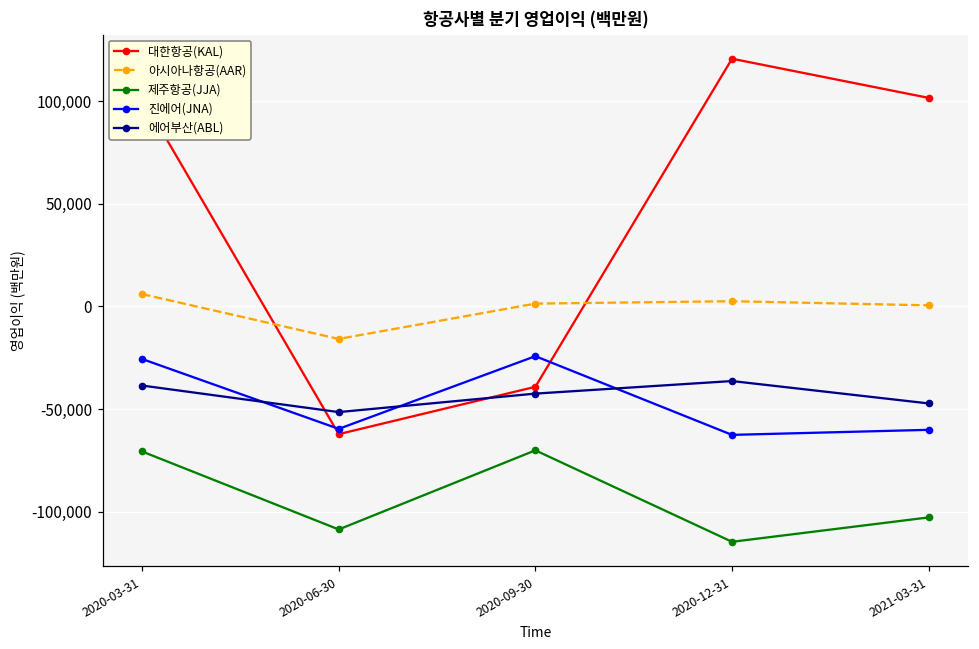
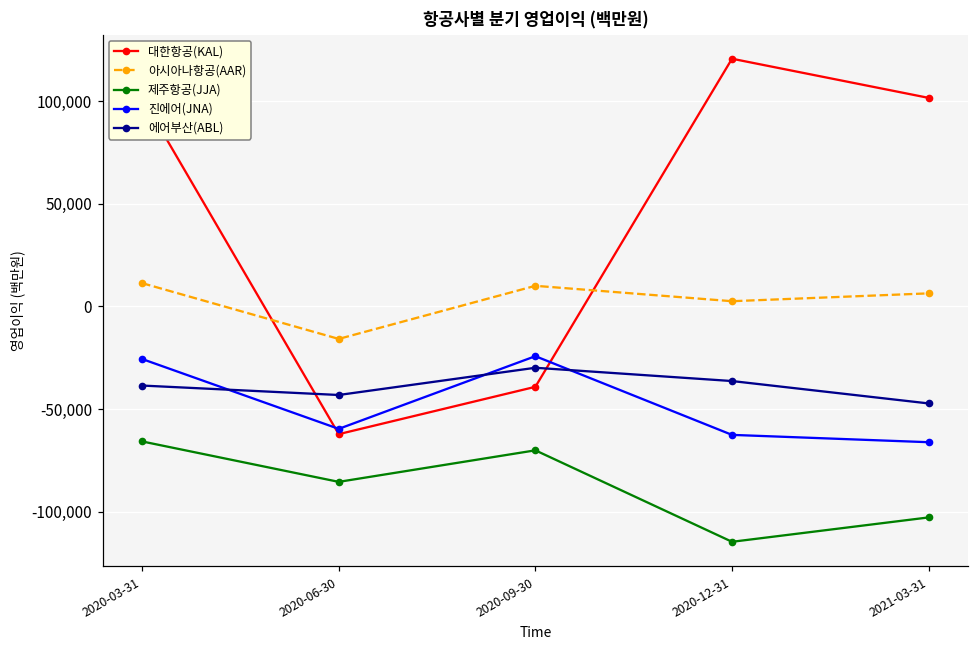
  {
    "대한항공(KAL)": {
      "2020-06-30": "-62,000",
      "2020-09-30": "-39,000",
      "2020-12-31": "121,000",
      "2021-03-31": "102,000"
    },
    "아시아나항공(AAR)": {
-     "2020-03-31": "6,000",
+     "2020-03-31": "11,000",
      "2020-06-30": "-16,000",
-     "2020-09-30": "1,000",
+     "2020-09-30": "10,000",
      "2020-12-31": "3,000",
-     "2021-03-31": "1,000"
+     "2021-03-31": "6,000"
    },
    "제주항공(JJA)": {
-     "2020-03-31": "-71,000",
-     "2020-06-30": "-109,000",
+     "2020-03-31": "-66,000",
+     "2020-06-30": "-85,000",
      "2020-09-30": "-70,000",
      "2020-12-31": "-115,000",
      "2021-03-31": "-103,000"
    },
    "진에어(JNA)": {
      "2020-03-31": "-26,000",
      "2020-06-30": "-60,000",
      "2020-09-30": "-24,000",
      "2020-12-31": "-63,000",
-     "2021-03-31": "-60,000"
+     "2021-03-31": "-66,000"
    },
    "에어부산(ABL)": {
      "2020-03-31": "-39,000",
-     "2020-06-30": "-51,000",
-     "2020-09-30": "-42,000",
+     "2020-06-30": "-43,000",
+     "2020-09-30": "-30,000",
      "2020-12-31": "-36,000",
      "2021-03-31": "-47,000"
    }
  }
